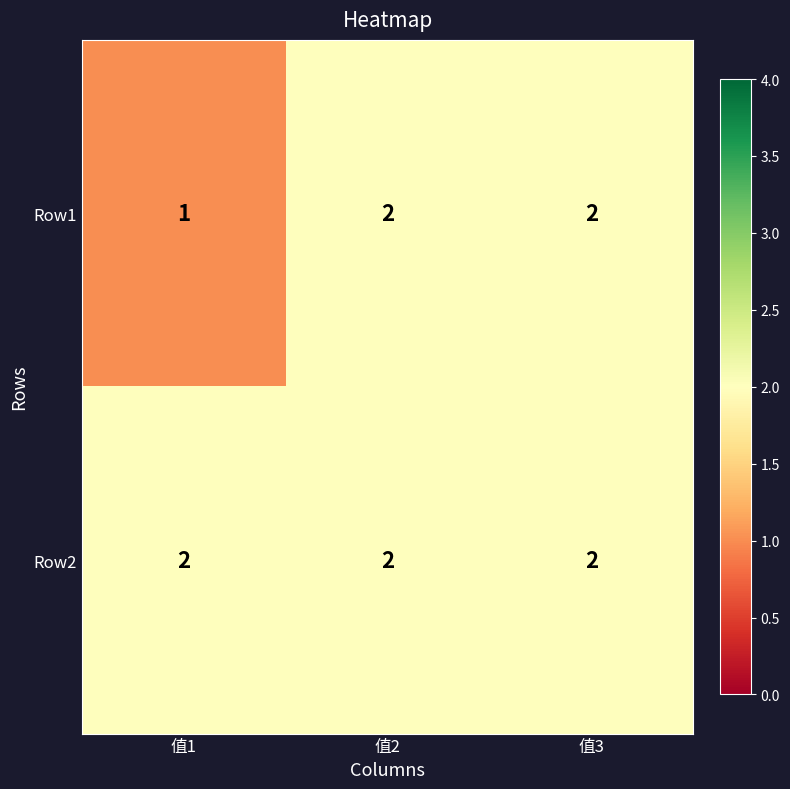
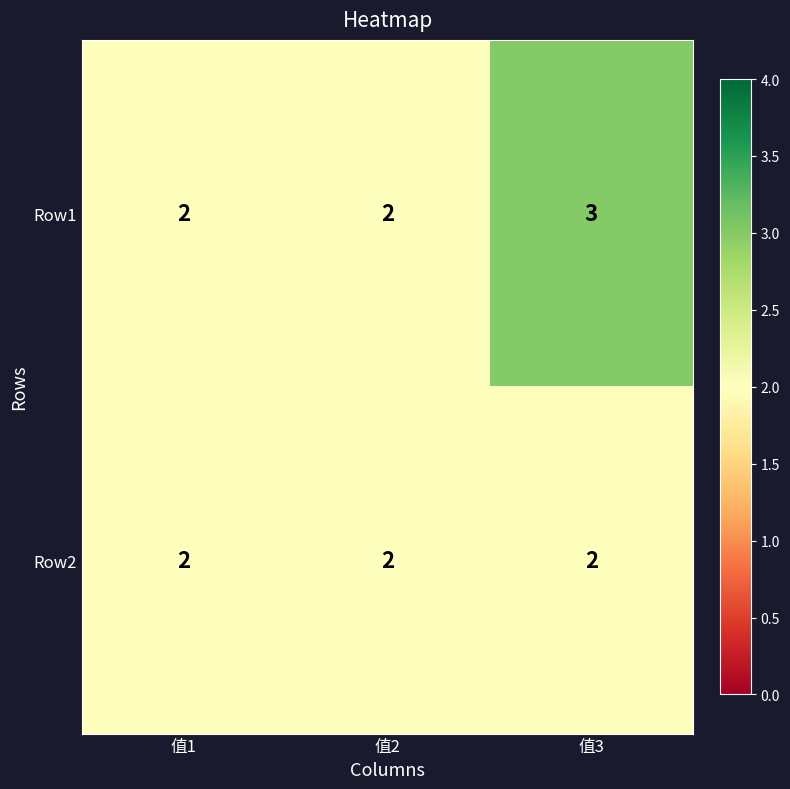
  {
    "Row1": {
-     "值1": 1,
+     "值1": 2,
      "值2": 2,
-     "值3": 2
+     "值3": 3
    },
    "Row2": {
      "值1": 2,
      "值2": 2,
      "值3": 2
    }
  }
